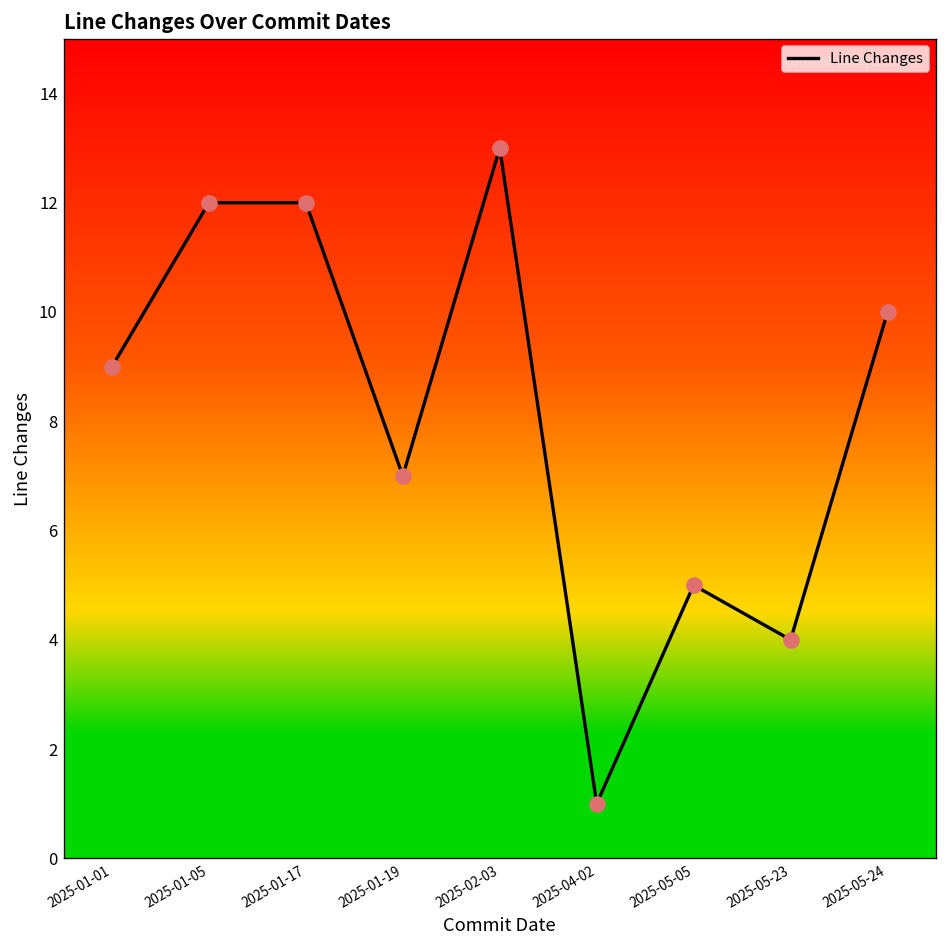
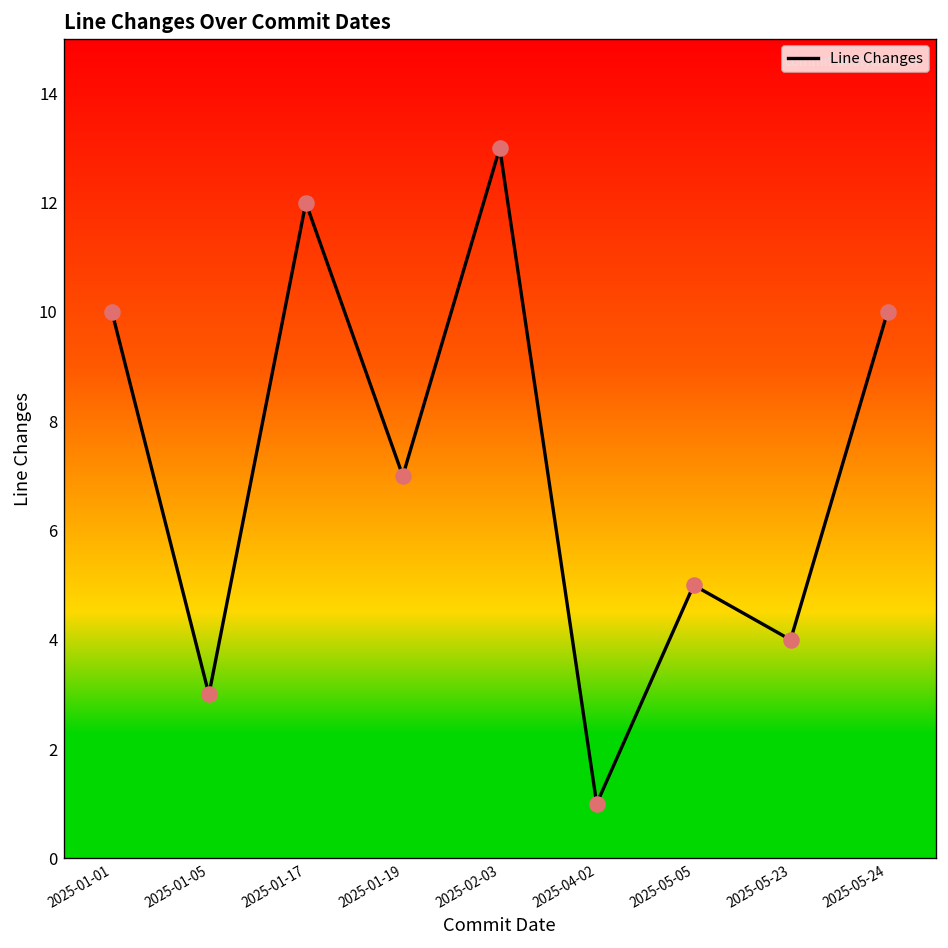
  {
-   "2025-01-01": 9,
-   "2025-01-05": 12,
+   "2025-01-01": 10,
+   "2025-01-05": 3,
    "2025-01-17": 12,
    "2025-01-19": 7,
    "2025-02-03": 13,
    "2025-04-02": 1,
    "2025-05-05": 5,
    "2025-05-23": 4,
    "2025-05-24": 10
  }
